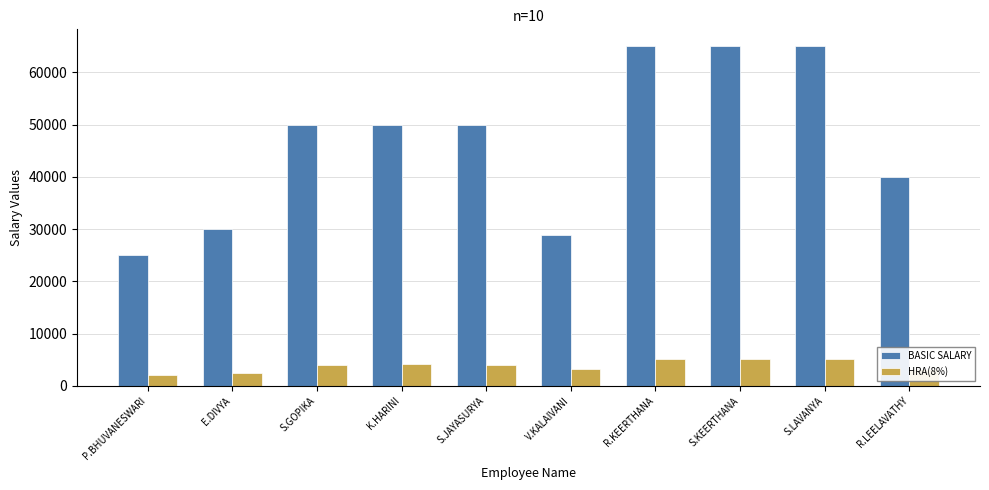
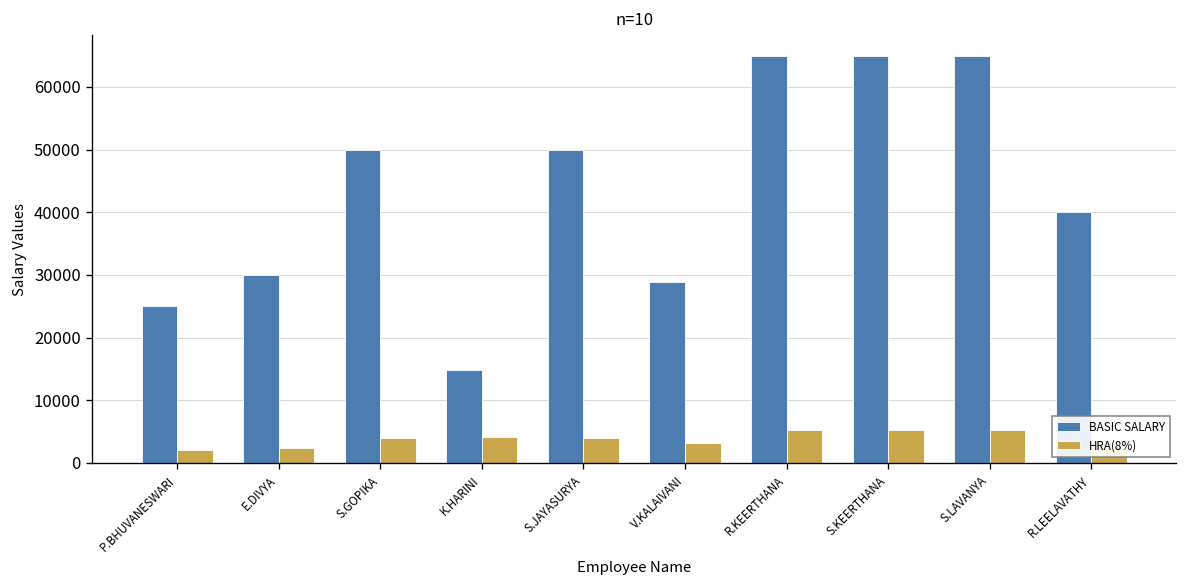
  {
    "BASIC SALARY": {
      "P.BHUVANESWARI": 25000,
      "E.DIVYA": 30000,
      "S.GOPIKA": 50000,
-     "K.HARINI": 50000,
+     "K.HARINI": 15000,
      "S.JAYASURYA": 50000,
      "V.KALAIVANI": 29000,
      "R.KEERTHANA": 65000,
      "S.KEERTHANA": 65000,
      "S.LAVANYA": 65000,
      "R.LEELAVATHY": 40000
    },
    "HRA(8%)": {
      "P.BHUVANESWARI": 2000,
      "E.DIVYA": 2000,
      "S.GOPIKA": 4000,
      "K.HARINI": 4000,
      "S.JAYASURYA": 4000,
      "V.KALAIVANI": 3000,
      "R.KEERTHANA": 5000,
      "S.KEERTHANA": 5000,
      "S.LAVANYA": 5000
    }
  }
